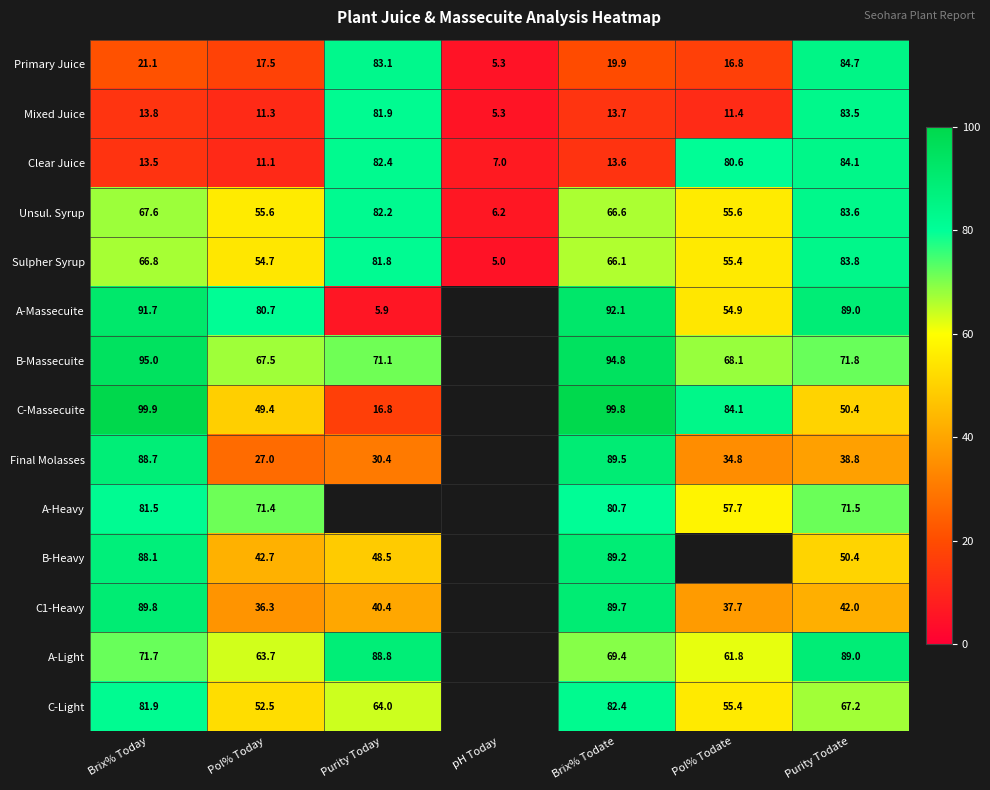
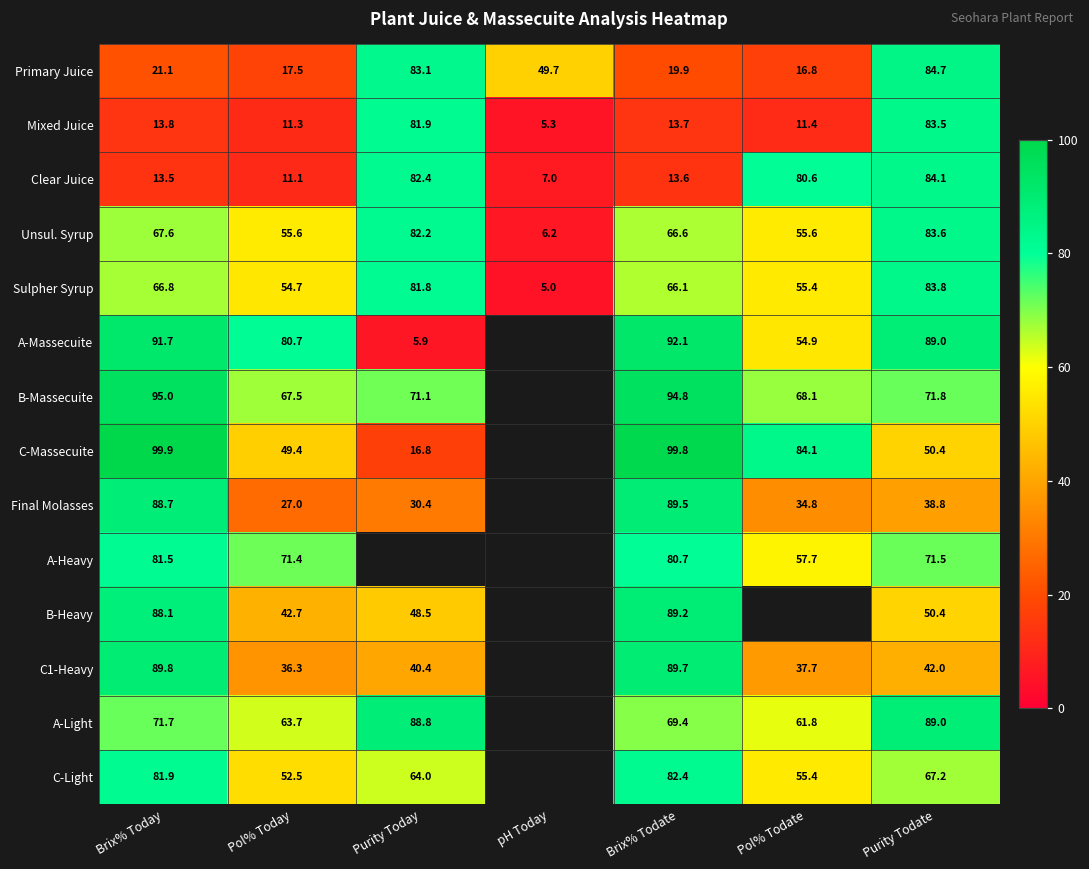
  {
    "Primary Juice": {
      "Brix% Today": 21.1,
      "Pol% Today": 17.5,
      "Purity Today": 83.1,
-     "pH Today": 5.3,
+     "pH Today": 49.7,
      "Brix% Todate": 19.9,
      "Pol% Todate": 16.8,
      "Purity Todate": 84.7
    },
    "Mixed Juice": {
      "Brix% Today": 13.8,
      "Pol% Today": 11.3,
      "Purity Today": 81.9,
      "pH Today": 5.3,
      "Brix% Todate": 13.7,
      "Pol% Todate": 11.4,
      "Purity Todate": 83.5
    },
    "Clear Juice": {
      "Brix% Today": 13.5,
      "Pol% Today": 11.1,
      "Purity Today": 82.4,
      "pH Today": 7.0,
      "Brix% Todate": 13.6,
      "Pol% Todate": 80.6,
      "Purity Todate": 84.1
    },
    "Unsul. Syrup": {
      "Brix% Today": 67.6,
      "Pol% Today": 55.6,
      "Purity Today": 82.2,
      "pH Today": 6.2,
      "Brix% Todate": 66.6,
      "Pol% Todate": 55.6,
      "Purity Todate": 83.6
    },
    "Sulpher Syrup": {
      "Brix% Today": 66.8,
      "Pol% Today": 54.7,
      "Purity Today": 81.8,
      "pH Today": 5.0,
      "Brix% Todate": 66.1,
      "Pol% Todate": 55.4,
      "Purity Todate": 83.8
    },
    "A-Massecuite": {
      "Brix% Today": 91.7,
      "Pol% Today": 80.7,
      "Purity Today": 5.9,
      "Brix% Todate": 92.1,
      "Pol% Todate": 54.9,
      "Purity Todate": 89.0
    },
    "B-Massecuite": {
      "Brix% Today": 95.0,
      "Pol% Today": 67.5,
      "Purity Today": 71.1,
      "Brix% Todate": 94.8,
      "Pol% Todate": 68.1,
      "Purity Todate": 71.8
    },
    "C-Massecuite": {
      "Brix% Today": 99.9,
      "Pol% Today": 49.4,
      "Purity Today": 16.8,
      "Brix% Todate": 99.8,
      "Pol% Todate": 84.1,
      "Purity Todate": 50.4
    },
    "Final Molasses": {
      "Brix% Today": 88.7,
      "Pol% Today": 27.0,
      "Purity Today": 30.4,
      "Brix% Todate": 89.5,
      "Pol% Todate": 34.8,
      "Purity Todate": 38.8
    },
    "A-Heavy": {
      "Brix% Today": 81.5,
      "Pol% Today": 71.4,
      "Brix% Todate": 80.7,
      "Pol% Todate": 57.7,
      "Purity Todate": 71.5
    },
    "B-Heavy": {
      "Brix% Today": 88.1,
      "Pol% Today": 42.7,
      "Purity Today": 48.5,
      "Brix% Todate": 89.2,
      "Purity Todate": 50.4
    },
    "C1-Heavy": {
      "Brix% Today": 89.8,
      "Pol% Today": 36.3,
      "Purity Today": 40.4,
      "Brix% Todate": 89.7,
      "Pol% Todate": 37.7,
      "Purity Todate": 42.0
    },
    "A-Light": {
      "Brix% Today": 71.7,
      "Pol% Today": 63.7,
      "Purity Today": 88.8,
      "Brix% Todate": 69.4,
      "Pol% Todate": 61.8,
      "Purity Todate": 89.0
    },
    "C-Light": {
      "Brix% Today": 81.9,
      "Pol% Today": 52.5,
      "Purity Today": 64.0,
      "Brix% Todate": 82.4,
      "Pol% Todate": 55.4,
      "Purity Todate": 67.2
    }
  }
